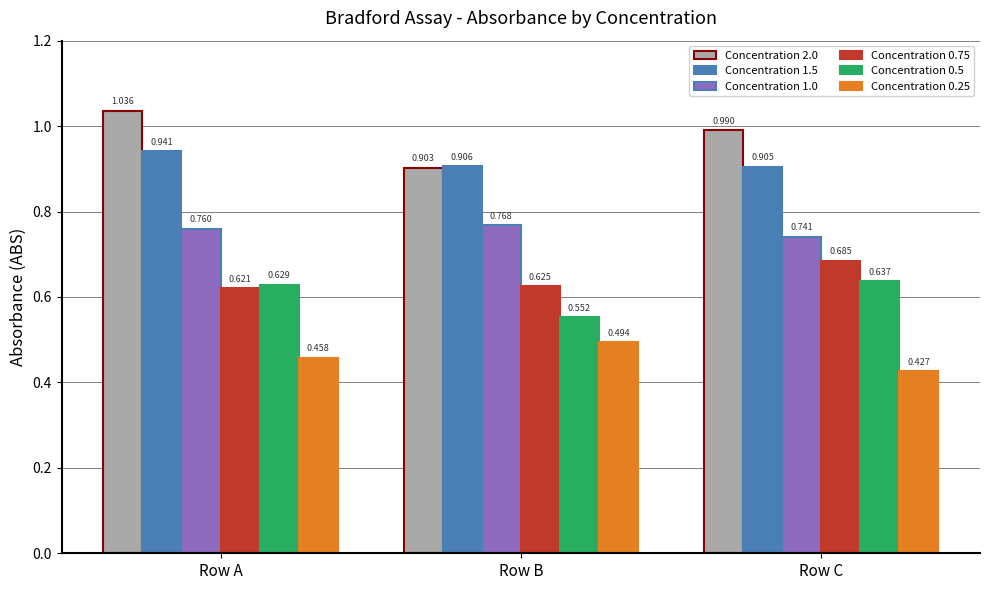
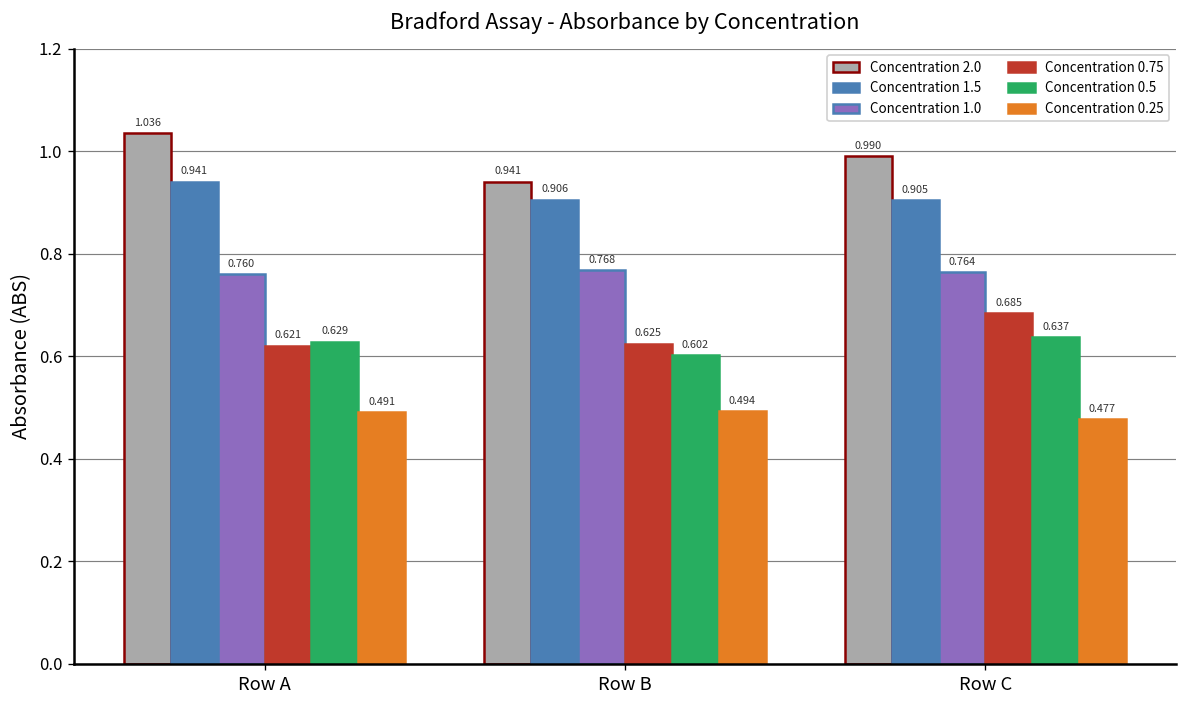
  {
    "Concentration 2.0": {
      "Row A": 1.036,
-     "Row B": 0.903,
+     "Row B": 0.941,
      "Row C": 0.990
    },
    "Concentration 1.5": {
      "Row A": 0.941,
      "Row B": 0.906,
      "Row C": 0.905
    },
    "Concentration 1.0": {
      "Row A": 0.760,
      "Row B": 0.768,
-     "Row C": 0.741
+     "Row C": 0.764
    },
    "Concentration 0.75": {
      "Row A": 0.621,
      "Row B": 0.625,
      "Row C": 0.685
    },
    "Concentration 0.5": {
      "Row A": 0.629,
-     "Row B": 0.552,
+     "Row B": 0.602,
      "Row C": 0.637
    },
    "Concentration 0.25": {
-     "Row A": 0.458,
+     "Row A": 0.491,
      "Row B": 0.494,
-     "Row C": 0.427
+     "Row C": 0.477
    }
  }
